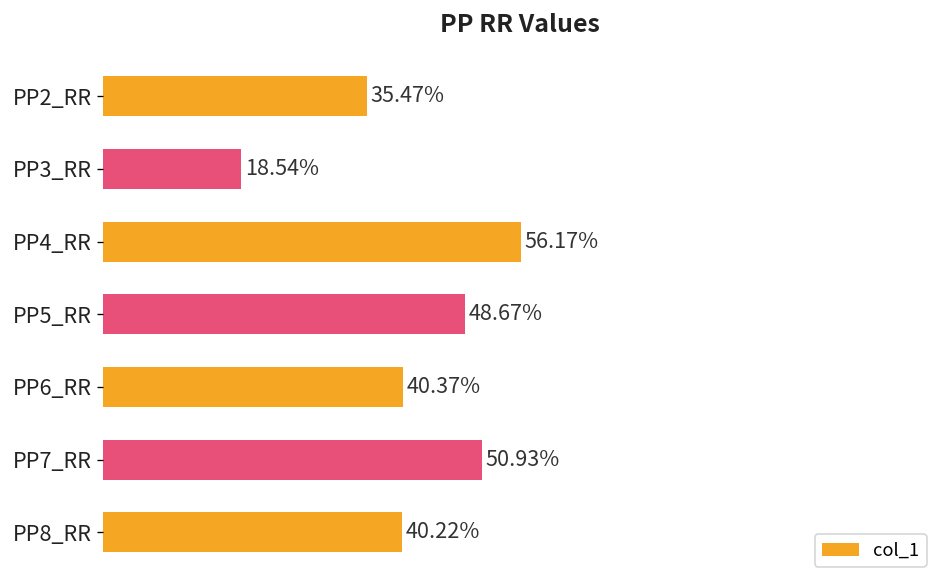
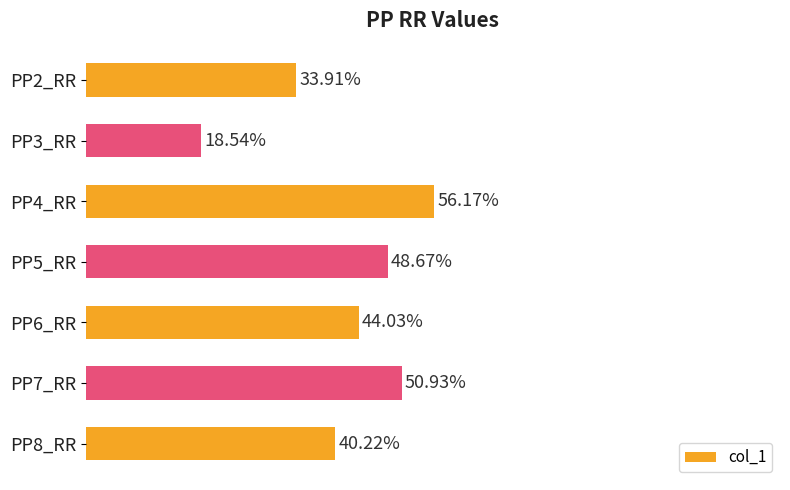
  {
-   "PP2_RR": "35.47%",
+   "PP2_RR": "33.91%",
    "PP3_RR": "18.54%",
    "PP4_RR": "56.17%",
    "PP5_RR": "48.67%",
-   "PP6_RR": "40.37%",
+   "PP6_RR": "44.03%",
    "PP7_RR": "50.93%",
    "PP8_RR": "40.22%"
  }
